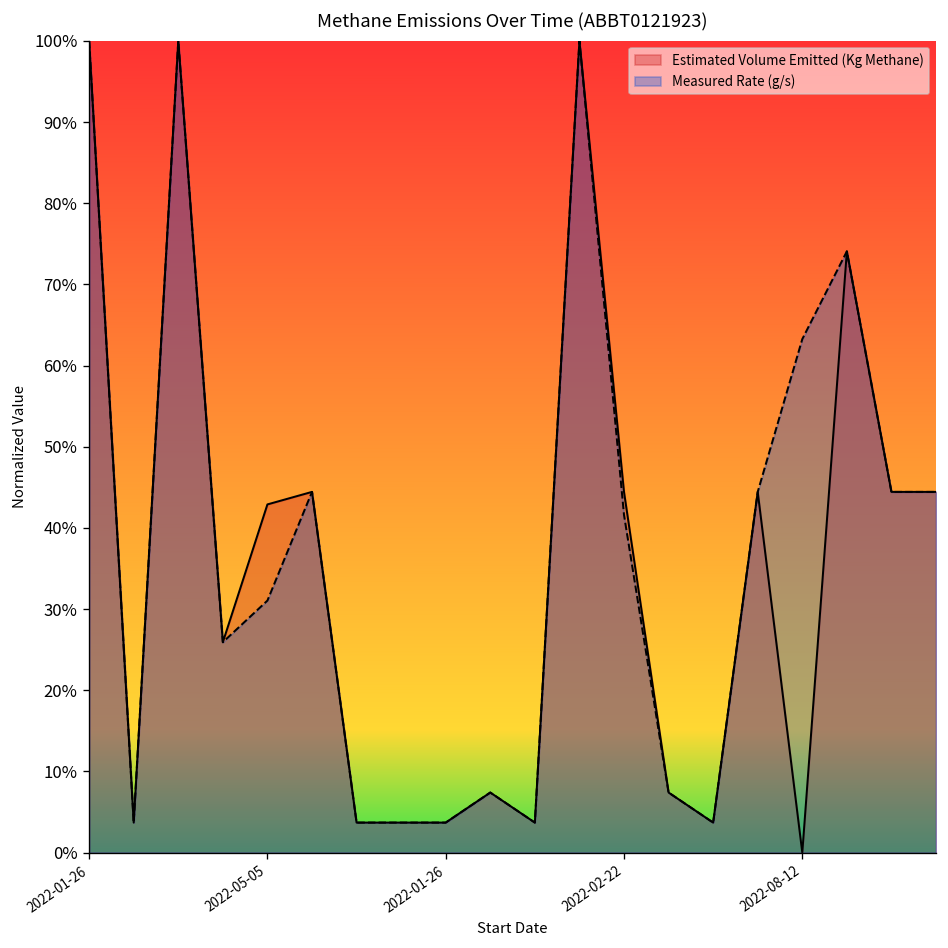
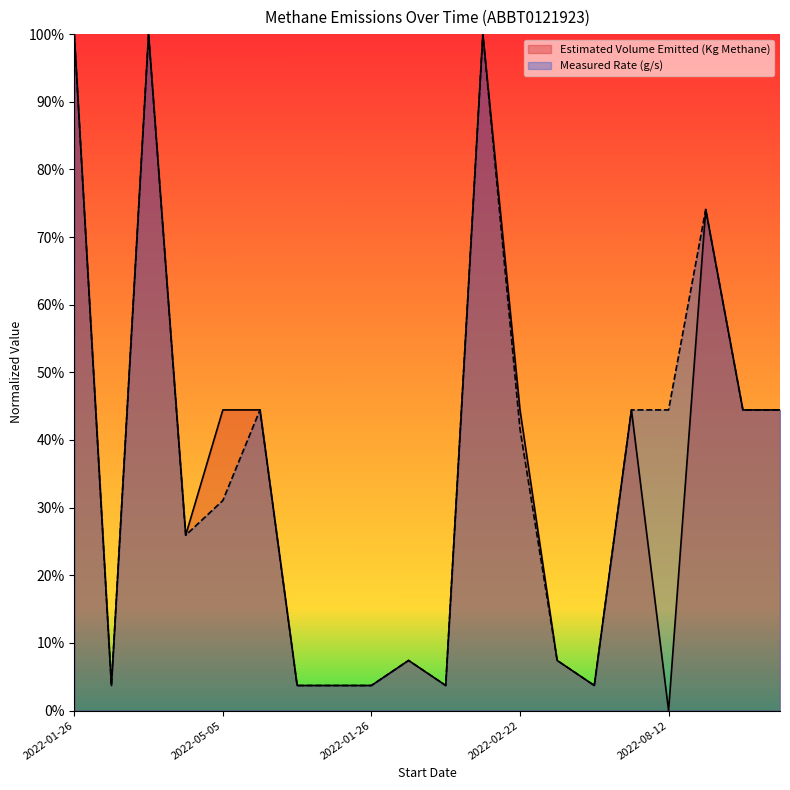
  {
    "Estimated Volume Emitted (Kg Methane)": {
-     "2022-05-05": "43%",
+     "2022-05-05": "44%",
      "2022-02-22": "44%",
      "2022-08-12": "0%"
    },
    "Measured Rate (g/s)": {
      "2022-05-05": "31%",
      "2022-02-22": "42%",
-     "2022-08-12": "63%"
+     "2022-08-12": "44%"
    }
  }
